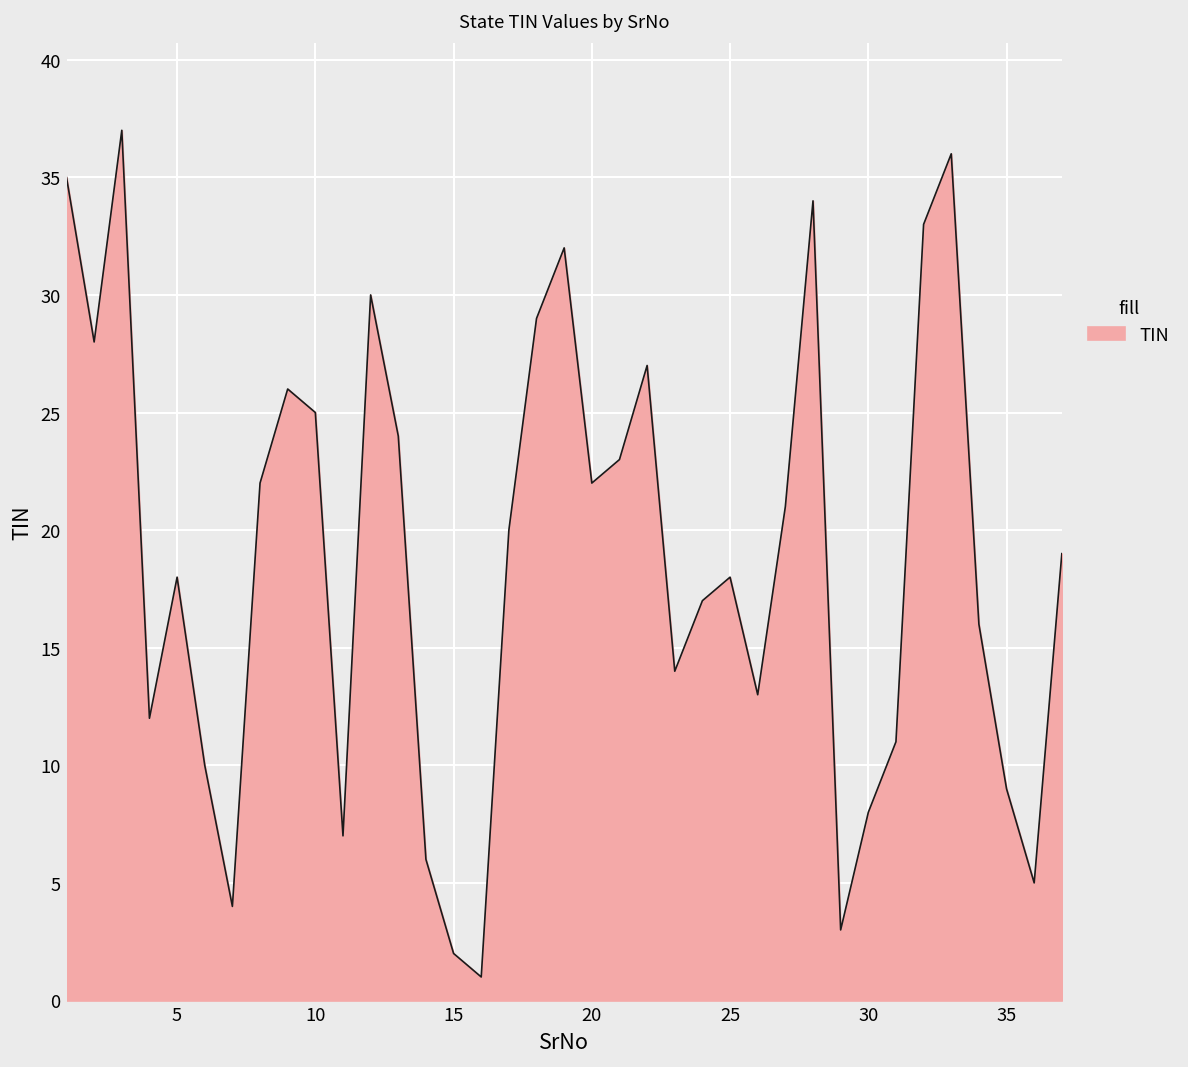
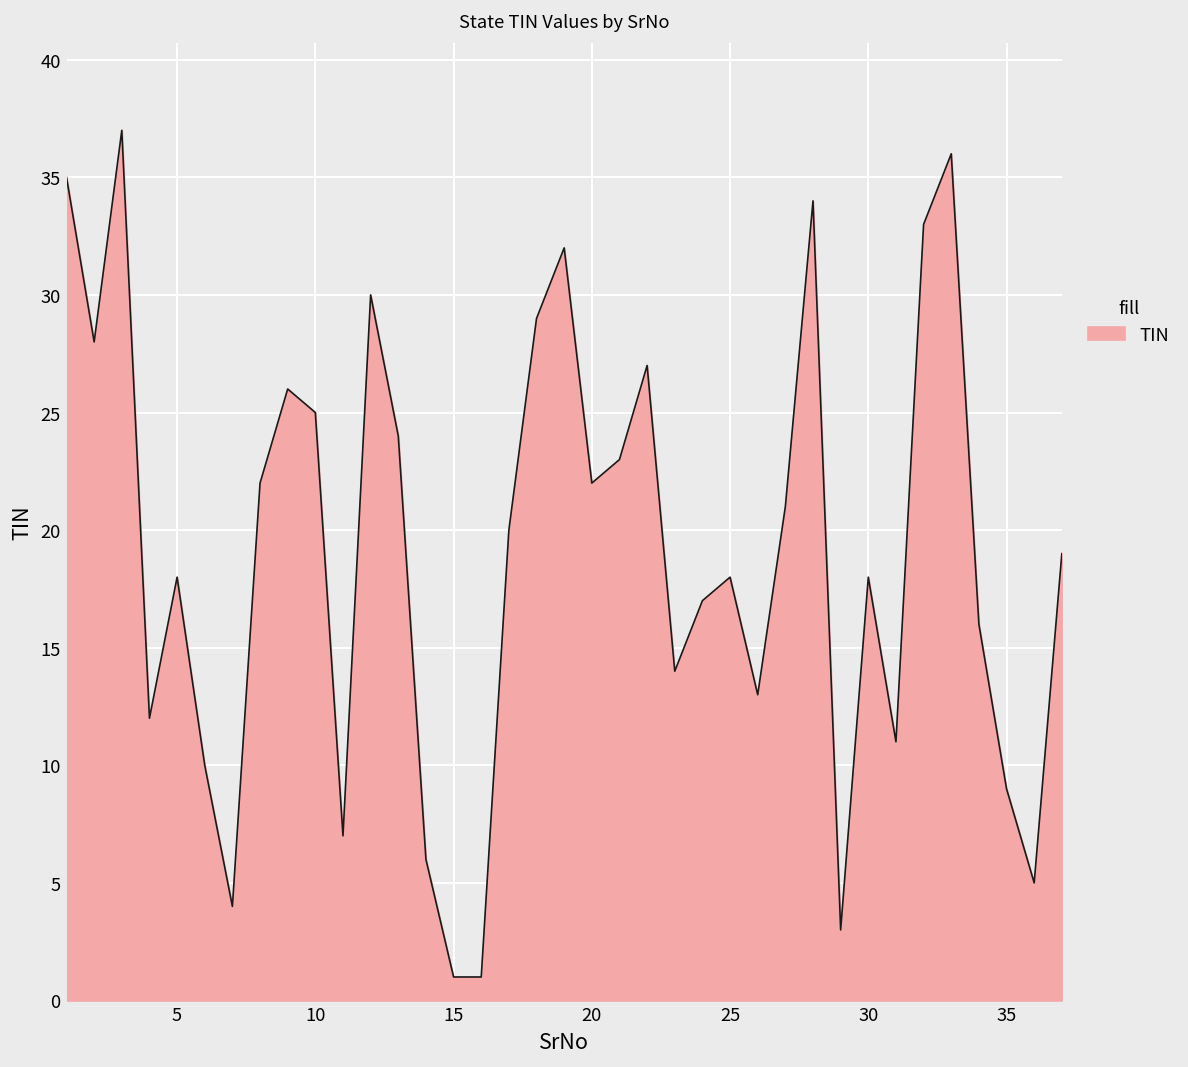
  {
    "5": 18,
    "10": 25,
-   "15": 2,
+   "15": 1,
    "20": 22,
    "25": 18,
-   "30": 8,
+   "30": 18,
    "35": 9
  }
